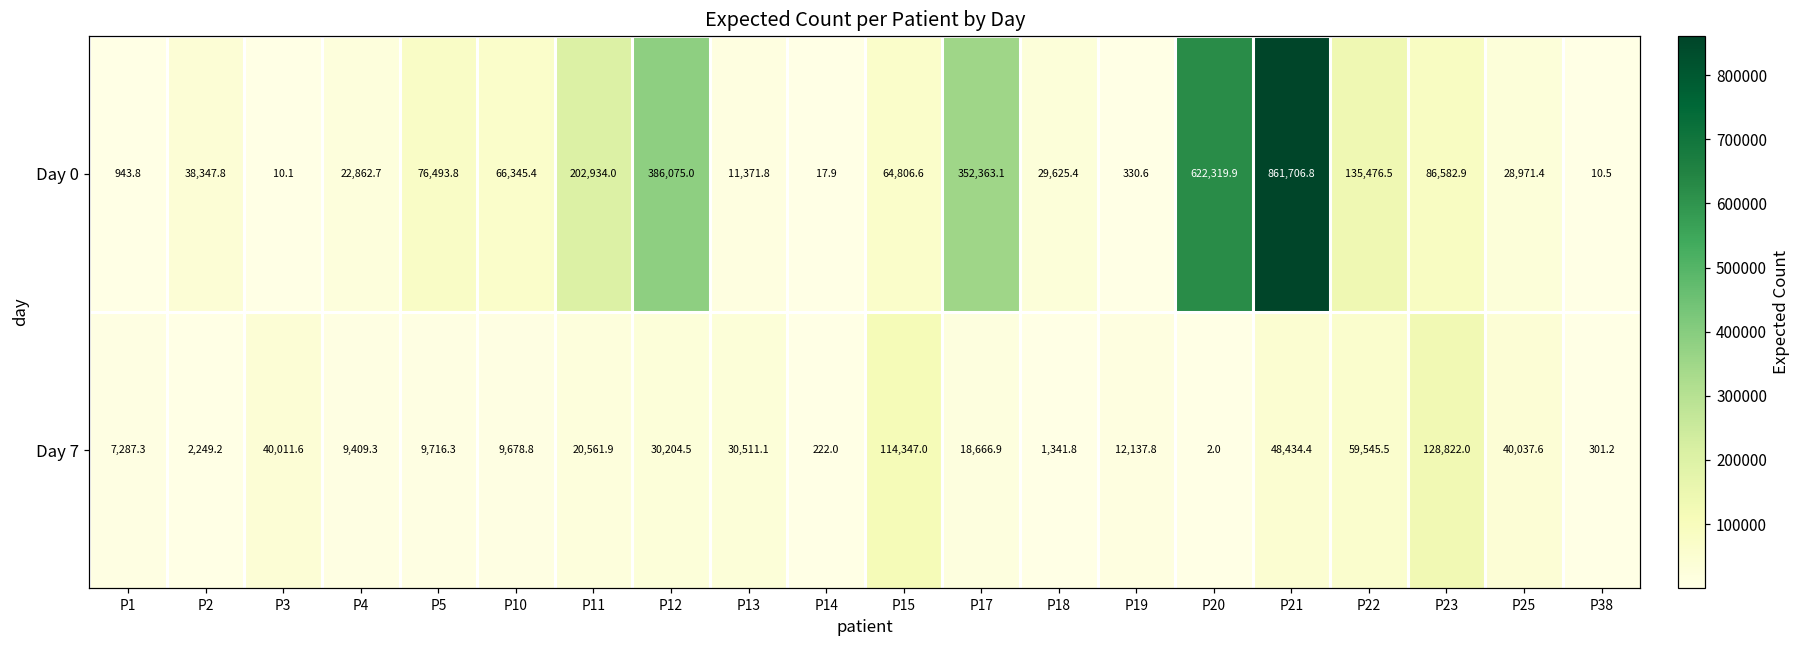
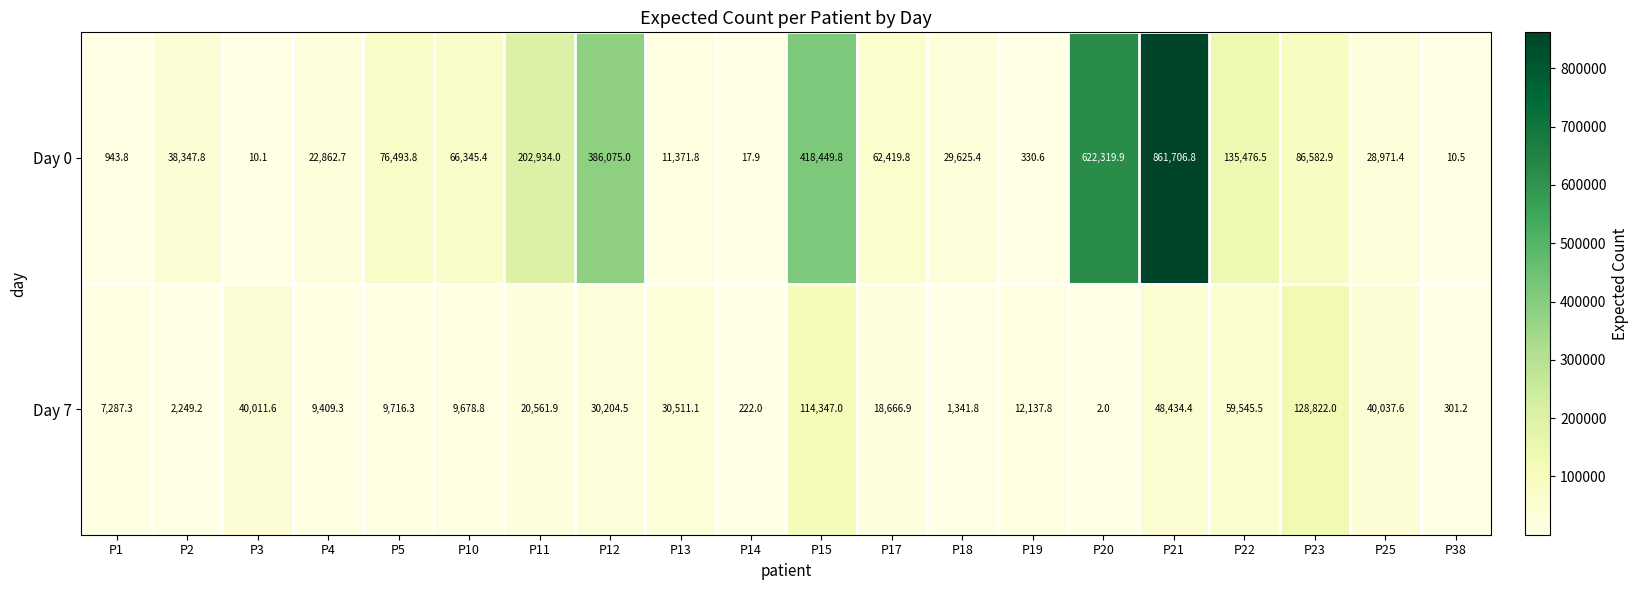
  {
    "Day 0": {
      "P1": "943.8",
      "P2": "38,347.8",
      "P3": "10.1",
      "P4": "22,862.7",
      "P5": "76,493.8",
      "P10": "66,345.4",
      "P11": "202,934.0",
      "P12": "386,075.0",
      "P13": "11,371.8",
      "P14": "17.9",
-     "P15": "64,806.6",
-     "P17": "352,363.1",
+     "P15": "418,449.8",
+     "P17": "62,419.8",
      "P18": "29,625.4",
      "P19": "330.6",
      "P20": "622,319.9",
      "P21": "861,706.8",
      "P22": "135,476.5",
      "P23": "86,582.9",
      "P25": "28,971.4",
      "P38": "10.5"
    },
    "Day 7": {
      "P1": "7,287.3",
      "P2": "2,249.2",
      "P3": "40,011.6",
      "P4": "9,409.3",
      "P5": "9,716.3",
      "P10": "9,678.8",
      "P11": "20,561.9",
      "P12": "30,204.5",
      "P13": "30,511.1",
      "P14": "222.0",
      "P15": "114,347.0",
      "P17": "18,666.9",
      "P18": "1,341.8",
      "P19": "12,137.8",
      "P20": "2.0",
      "P21": "48,434.4",
      "P22": "59,545.5",
      "P23": "128,822.0",
      "P25": "40,037.6",
      "P38": "301.2"
    }
  }
